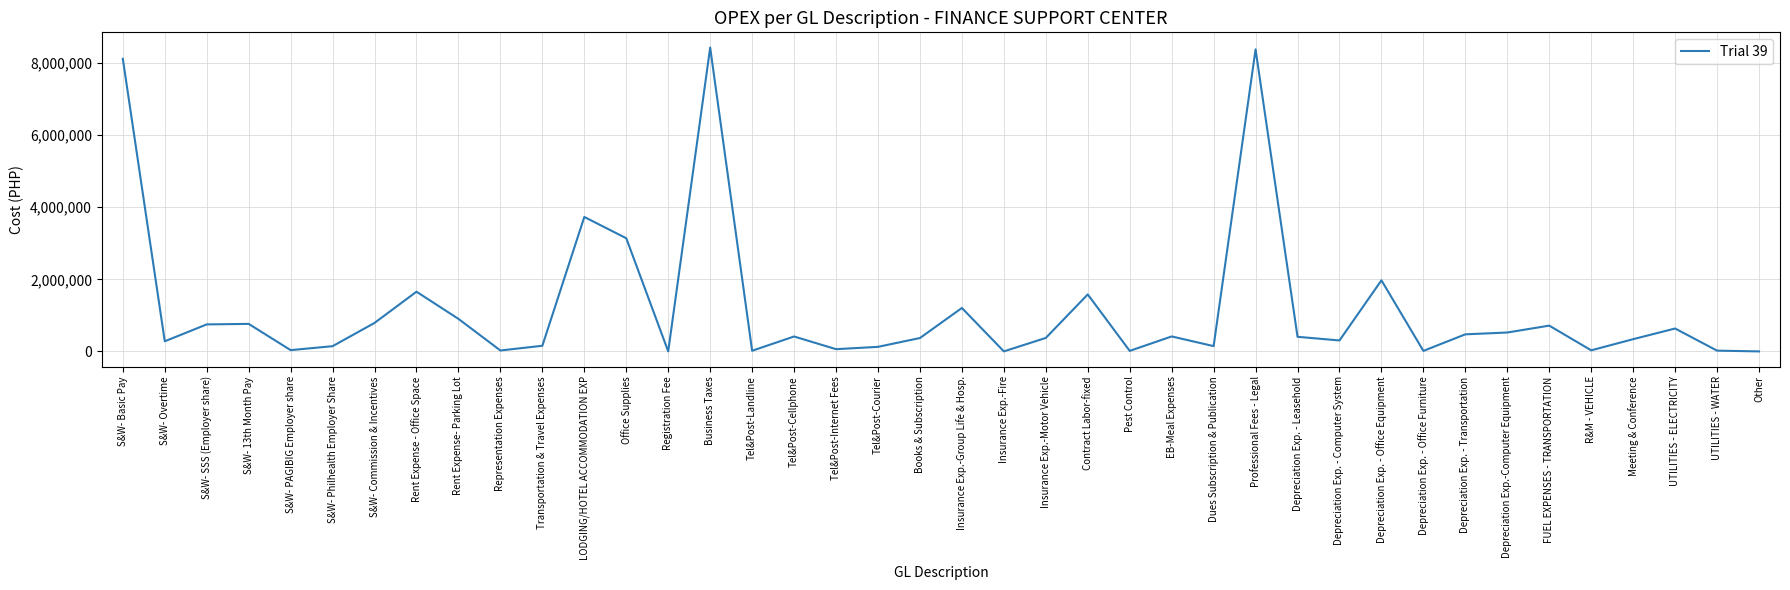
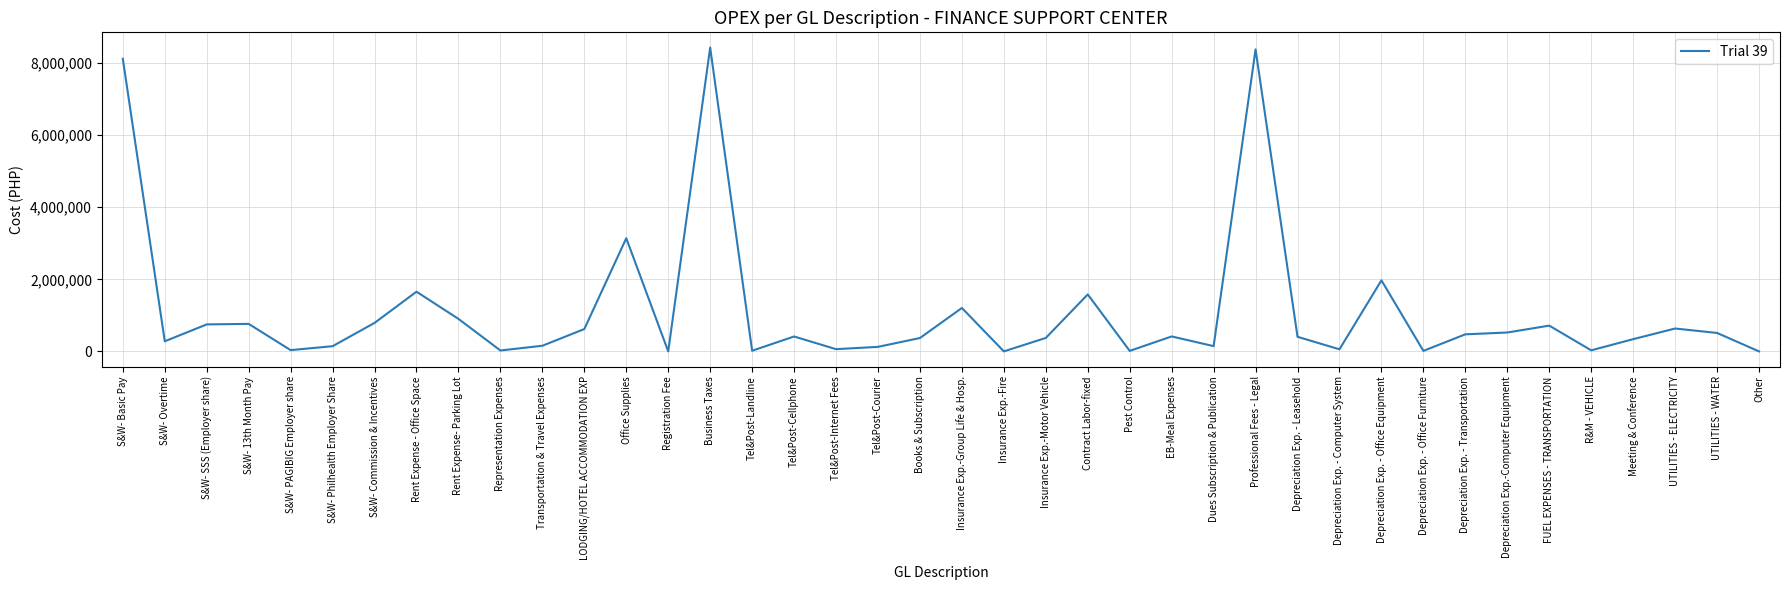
  {
    "S&W- Basic Pay": "8,100,000",
    "S&W- Overtime": "300,000",
    "S&W- SSS (Employer share)": "700,000",
    "S&W- 13th Month Pay": "800,000",
    "S&W- PAGIBIG Employer share": "0",
    "S&W- Philhealth Employer Share": "100,000",
    "S&W- Commission & Incentives": "800,000",
    "Rent Expense - Office Space": "1,700,000",
    "Rent Expense- Parking Lot": "900,000",
    "Representation Expenses": "0",
    "Transportation & Travel Expenses": "200,000",
-   "LODGING/HOTEL ACCOMMODATION EXP": "3,700,000",
+   "LODGING/HOTEL ACCOMMODATION EXP": "600,000",
    "Office Supplies": "3,100,000",
    "Registration Fee": "0",
    "Business Taxes": "8,400,000",
    "Tel&Post-Landline": "0",
    "Tel&Post-Cellphone": "400,000",
    "Tel&Post-Internet Fees": "100,000",
    "Tel&Post-Courier": "100,000",
    "Books & Subscription": "400,000",
    "Insurance Exp.-Group Life & Hosp.": "1,200,000",
    "Insurance Exp.-Fire": "0",
    "Insurance Exp.-Motor Vehicle": "400,000",
    "Contract Labor-fixed": "1,600,000",
    "Pest Control": "0",
    "EB-Meal Expenses": "400,000",
    "Dues Subscription & Publication": "100,000",
    "Professional Fees - Legal": "8,400,000",
    "Depreciation Exp. - Leasehold": "400,000",
-   "Depreciation Exp. - Computer System": "300,000",
+   "Depreciation Exp. - Computer System": "100,000",
    "Depreciation Exp. - Office Equipment": "2,000,000",
    "Depreciation Exp. - Office Furniture": "0",
    "Depreciation Exp. - Transportation": "500,000",
    "Depreciation Exp.-Computer Equipment": "500,000",
    "FUEL EXPENSES - TRANSPORTATION": "700,000",
    "R&M - VEHICLE": "0",
    "Meeting & Conference": "300,000",
    "UTILITIES - ELECTRICITY": "600,000",
-   "UTILITIES - WATER": "0",
+   "UTILITIES - WATER": "500,000",
    "Other": "0"
  }
